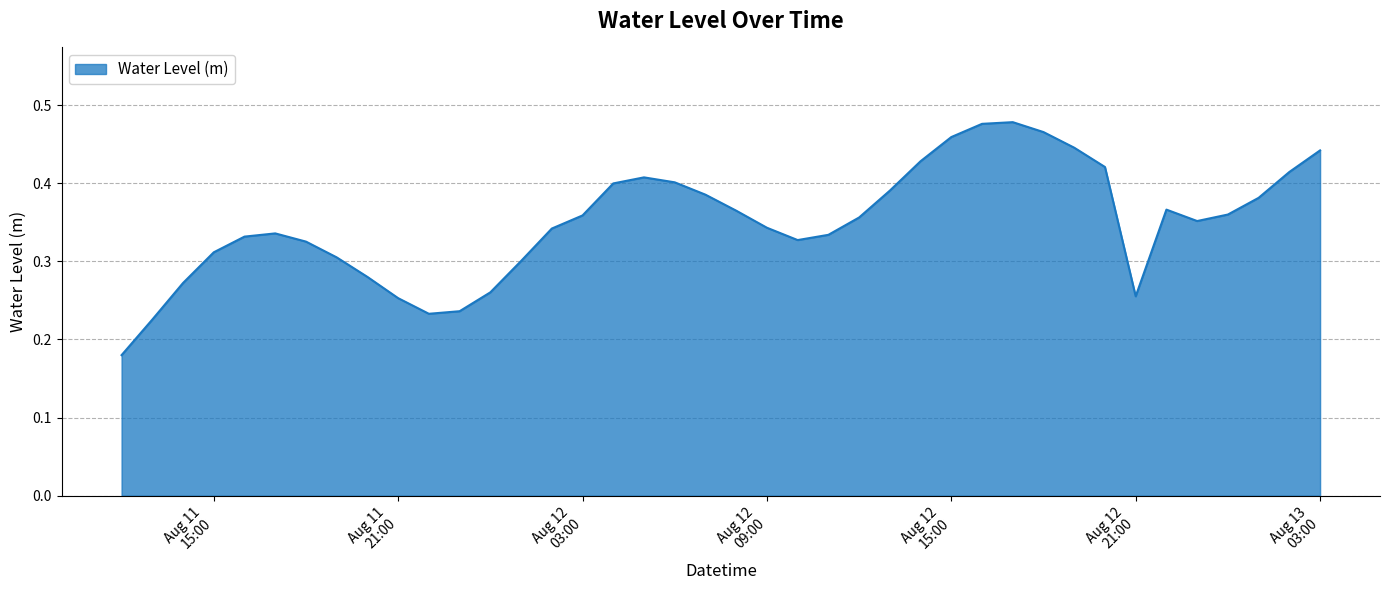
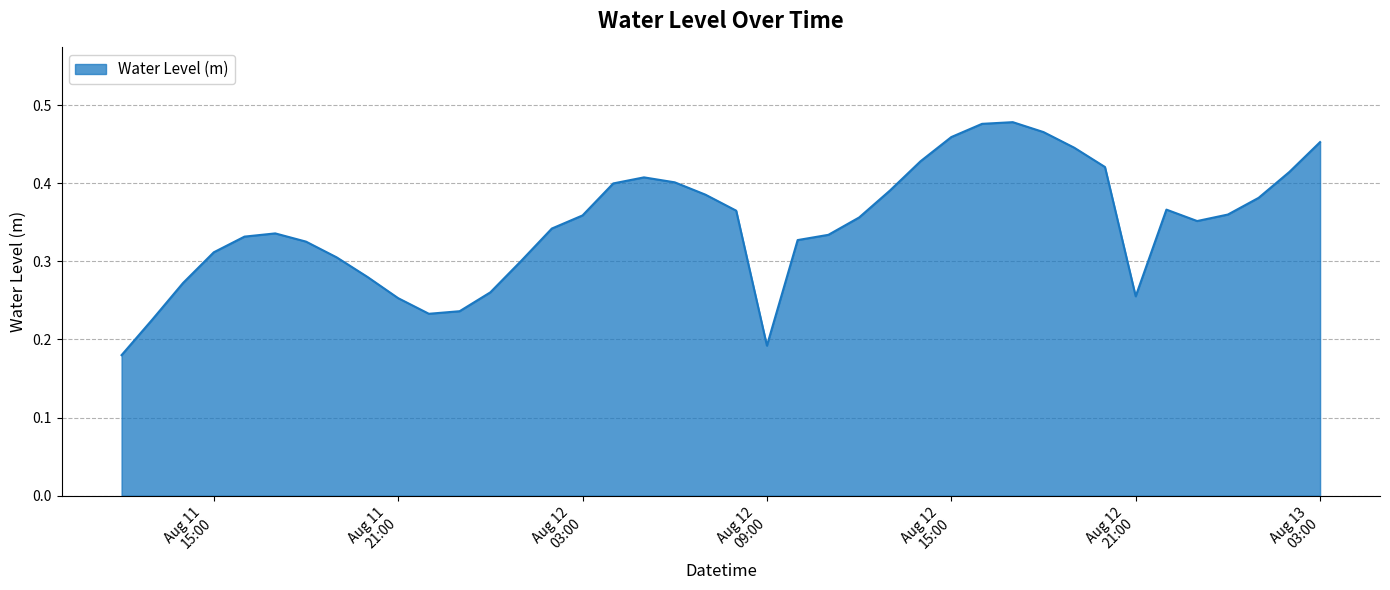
  {
    "Aug 11 15:00": 0.31,
    "Aug 11 21:00": 0.25,
    "Aug 12 03:00": 0.36,
-   "Aug 12 09:00": 0.34,
+   "Aug 12 09:00": 0.19,
    "Aug 12 15:00": 0.46,
    "Aug 12 21:00": 0.26,
-   "Aug 13 03:00": 0.44
+   "Aug 13 03:00": 0.45
  }
